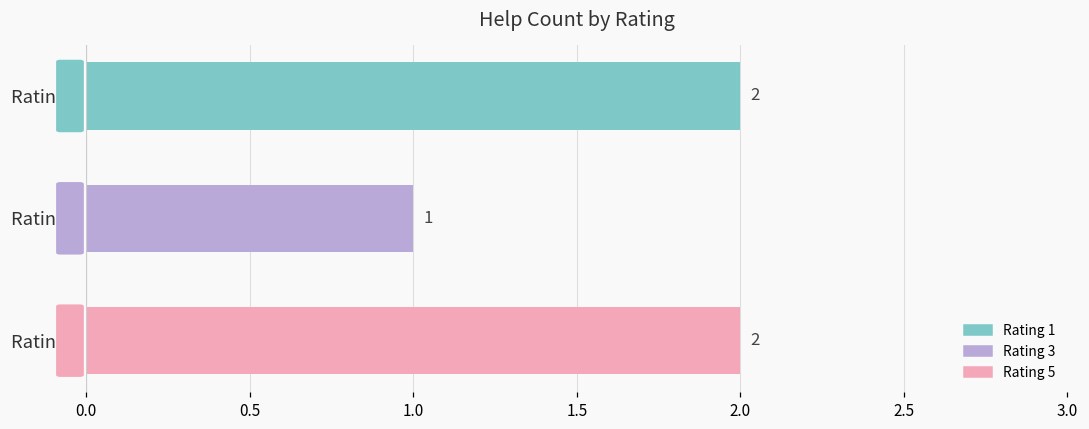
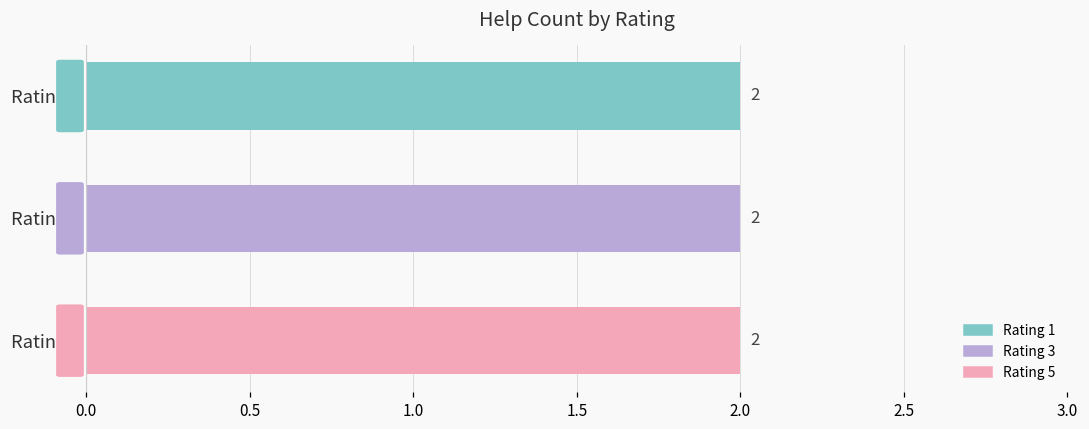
  {
    "Rating 1": 2,
-   "Rating 3": 1,
+   "Rating 3": 2,
    "Rating 5": 2
  }
